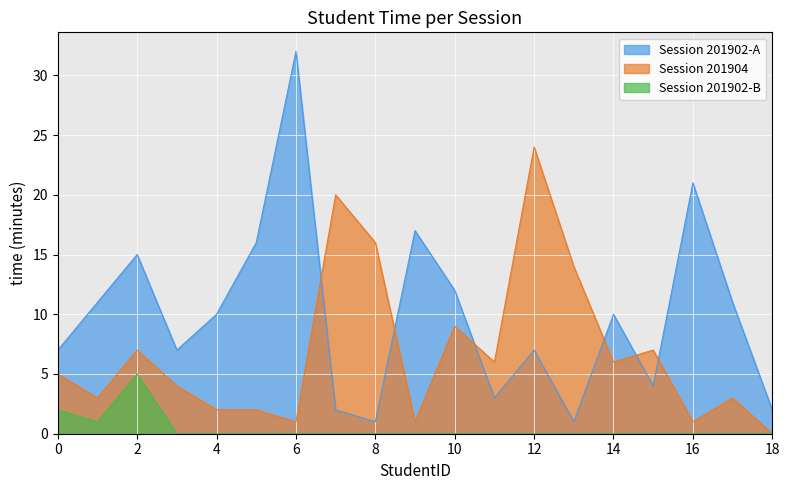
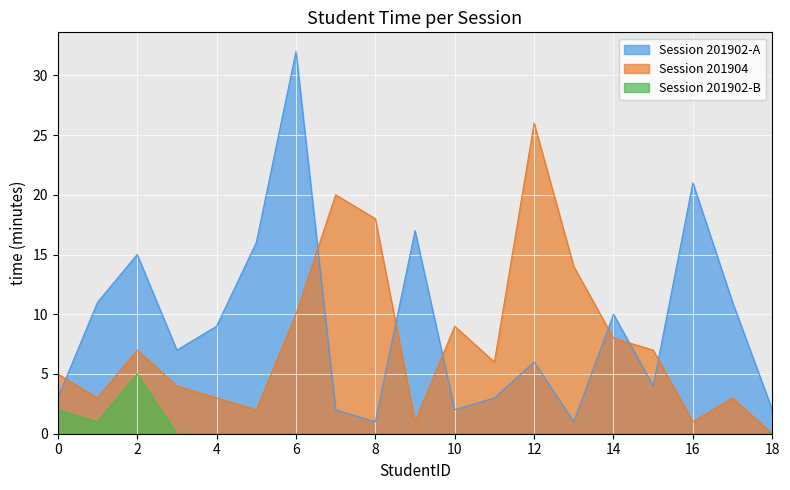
  {
    "Session 201902-A": {
-     "0": 7,
+     "0": 3,
      "2": 15,
-     "4": 10,
+     "4": 9,
      "6": 32,
      "8": 1,
-     "10": 12,
-     "12": 7,
+     "10": 2,
+     "12": 6,
      "14": 10,
      "16": 21,
      "18": 2
    },
    "Session 201904": {
      "0": 5,
      "2": 7,
-     "4": 2,
-     "6": 1,
-     "8": 16,
+     "4": 3,
+     "6": 10,
+     "8": 18,
      "10": 9,
-     "12": 24,
-     "14": 6,
+     "12": 26,
+     "14": 8,
      "16": 1
    },
    "Session 201902-B": {
      "0": 2,
      "2": 5,
      "4": 0,
      "6": 0,
      "8": 0,
      "10": 0,
      "12": 0,
      "14": 0,
      "16": 0
    }
  }
